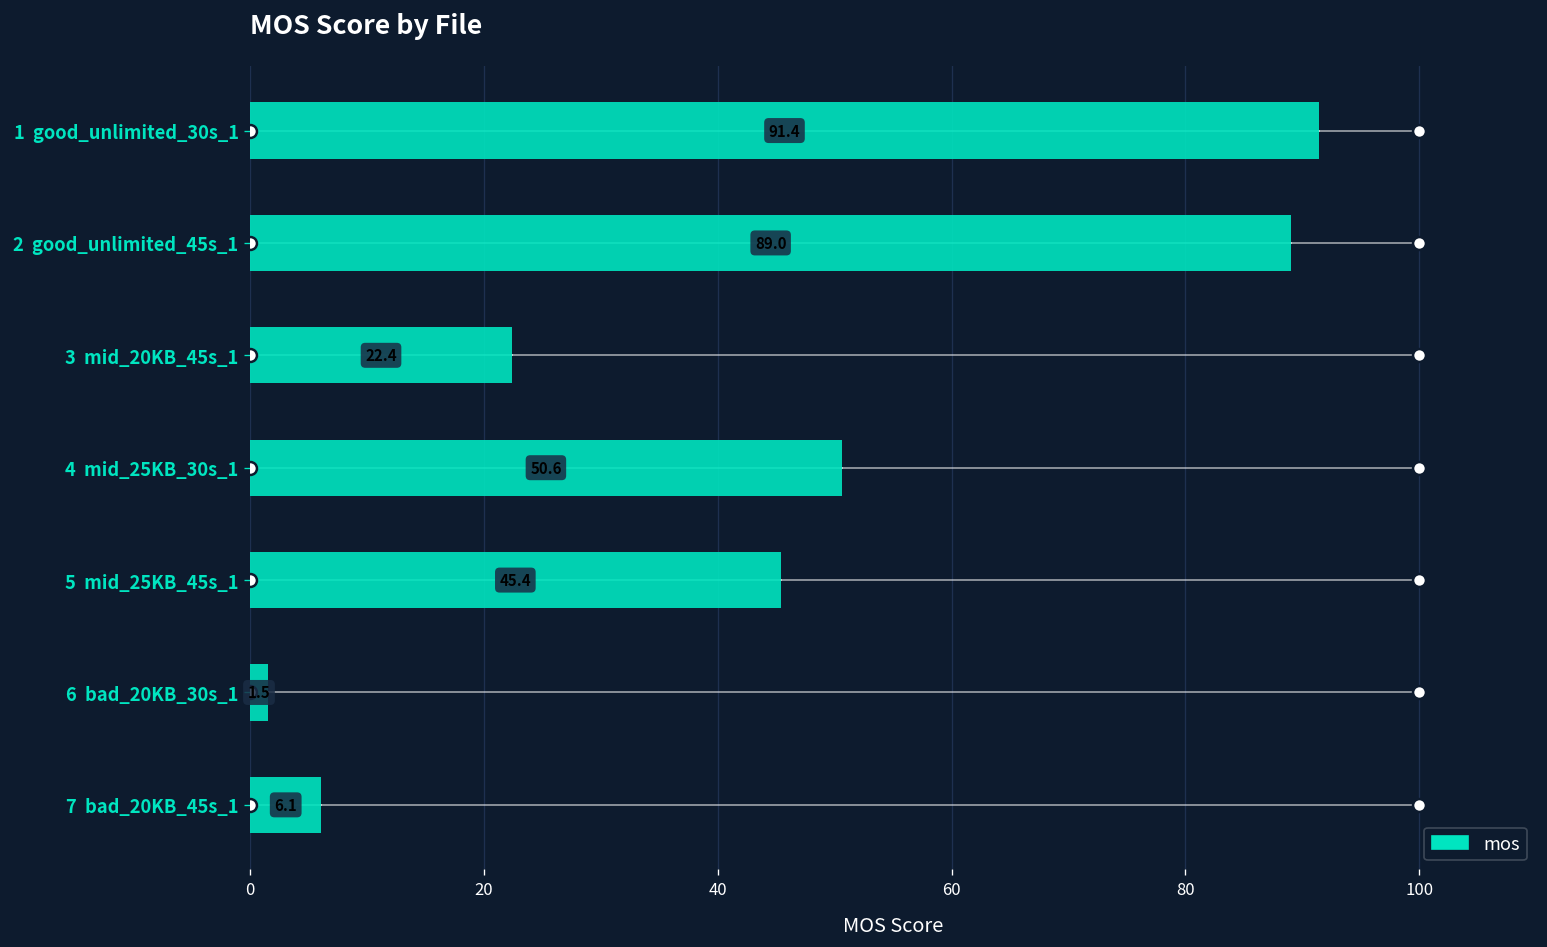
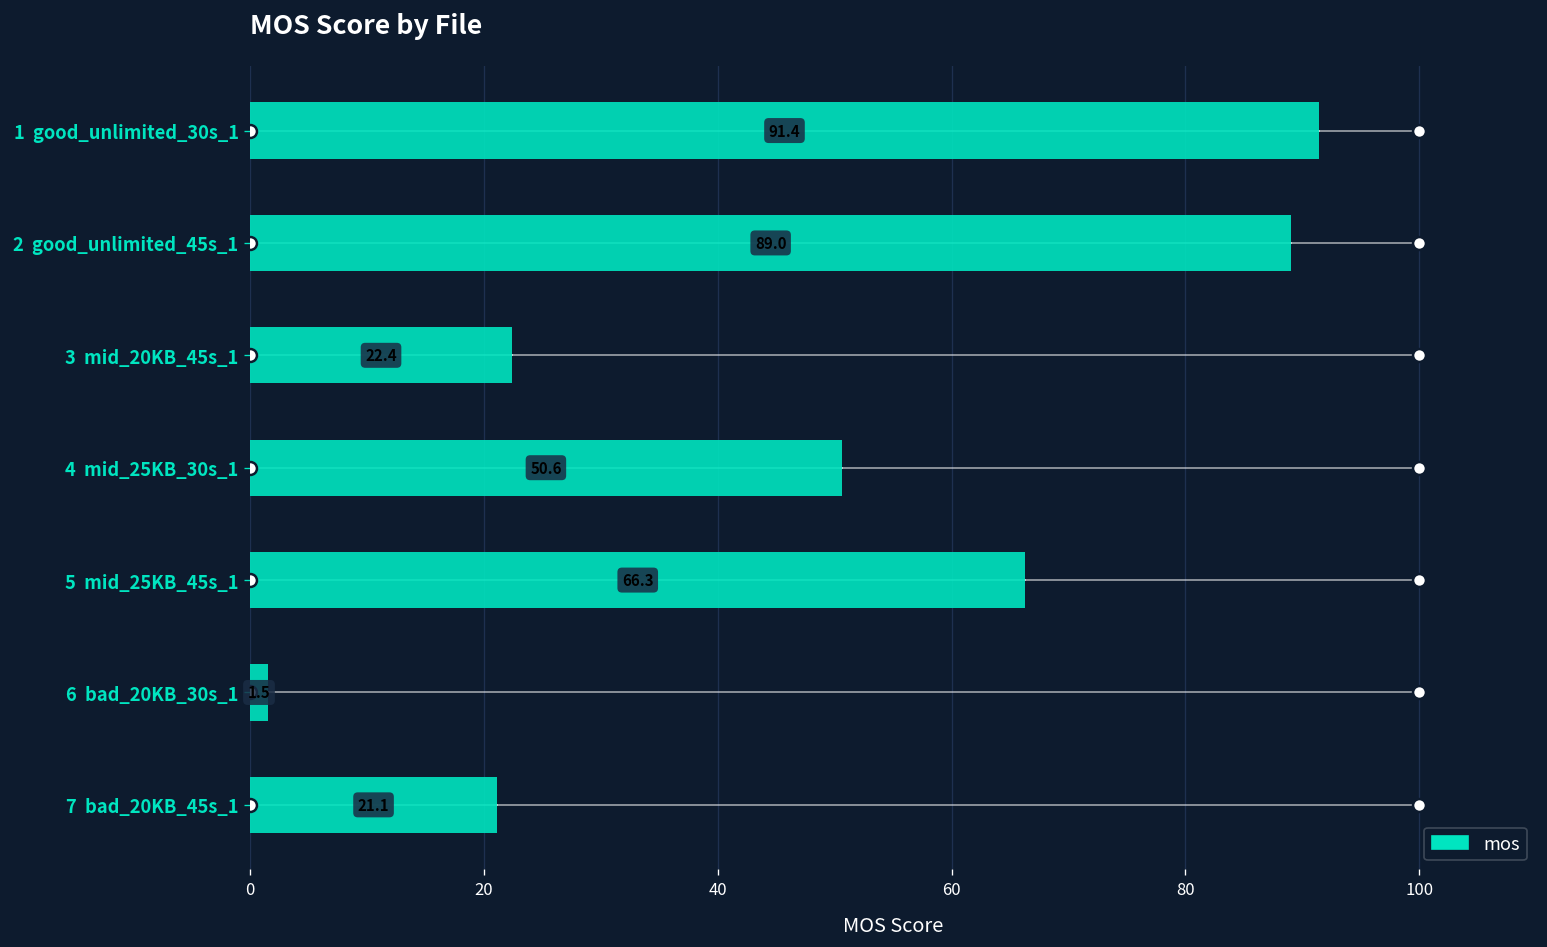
  {
    "mos": {
-     "5 mid_25KB_45s_1": 45.4,
-     "7 bad_20KB_45s_1": 6.1
+     "5 mid_25KB_45s_1": 66.3,
+     "7 bad_20KB_45s_1": 21.1
    }
  }
